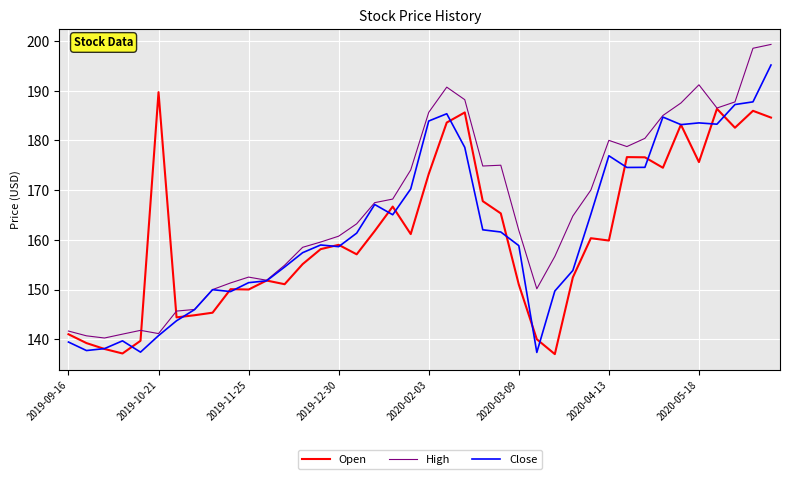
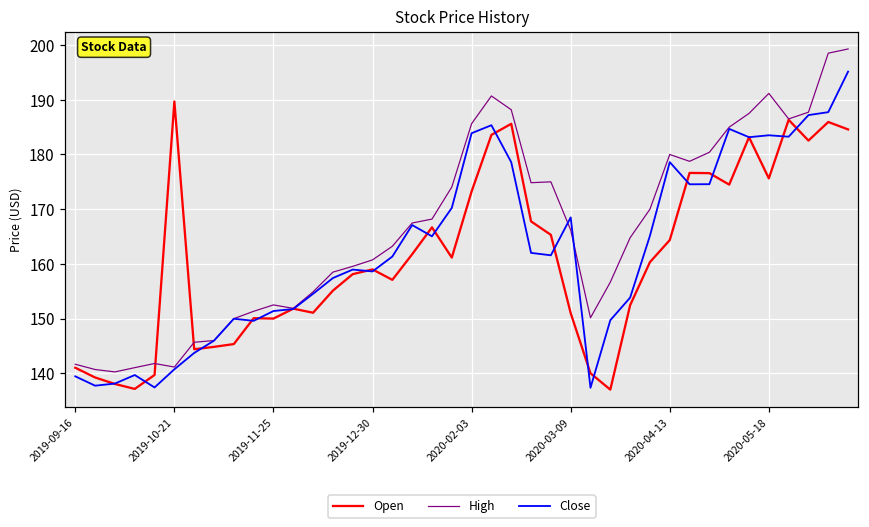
  {
    "Open": {
      "2019-09-16": 141,
      "2019-10-21": 190,
      "2019-11-25": 150,
      "2020-02-03": 173,
      "2020-03-09": 151,
-     "2020-04-13": 160,
+     "2020-04-13": 164,
      "2020-05-18": 176
    },
    "High": {
      "2019-09-16": 142,
      "2019-11-25": 153,
      "2019-12-30": 161,
      "2020-02-03": 186,
-     "2020-03-09": 162,
+     "2020-03-09": 166,
      "2020-04-13": 180,
      "2020-05-18": 191
    },
    "Close": {
      "2019-09-16": 139,
      "2019-11-25": 151,
      "2020-02-03": 184,
-     "2020-03-09": 159,
-     "2020-04-13": 177,
+     "2020-03-09": 169,
+     "2020-04-13": 179,
      "2020-05-18": 184
    }
  }
